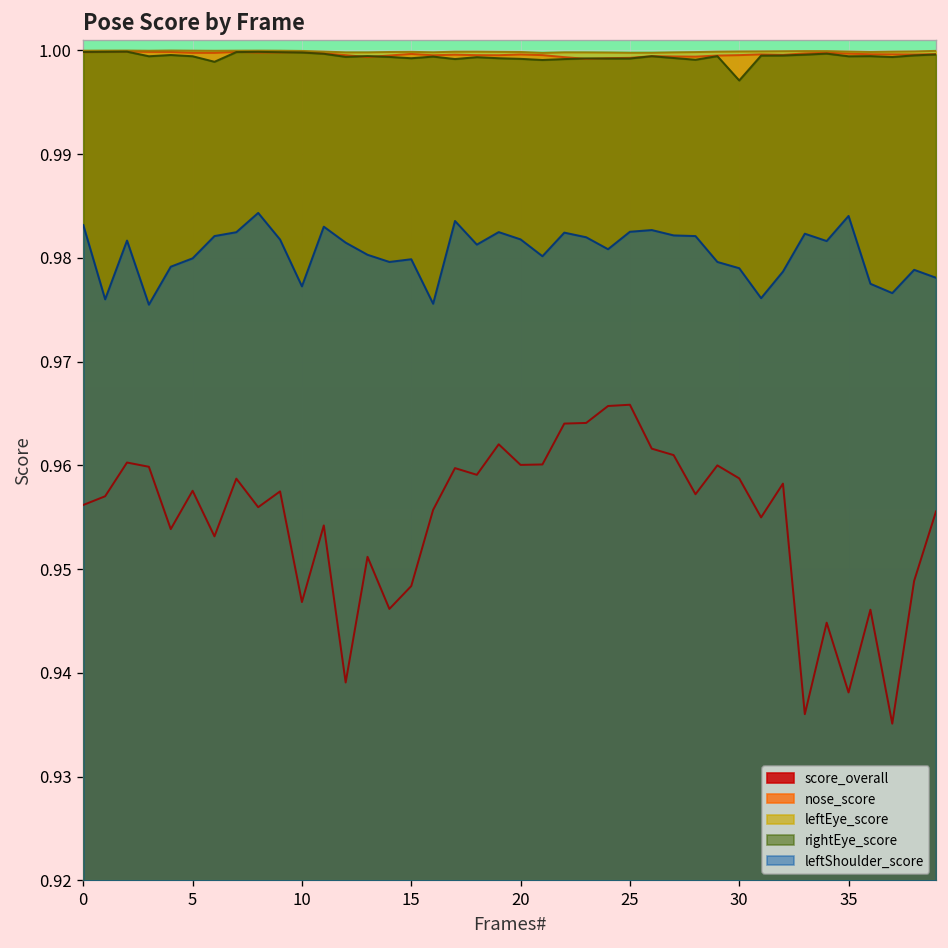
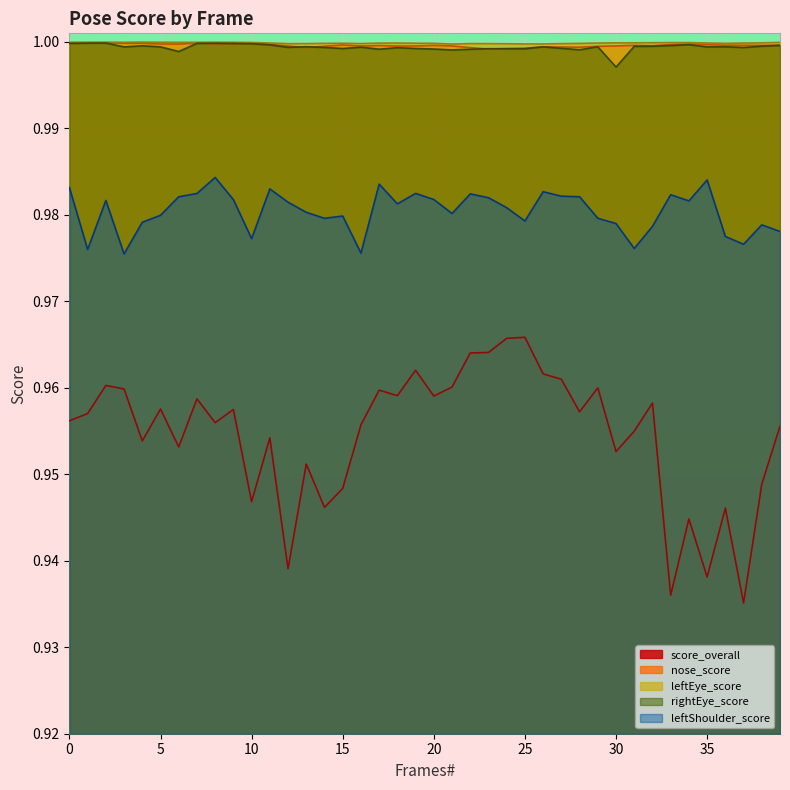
  {
    "score_overall": {
      "0": 0.956,
      "5": 0.958,
      "10": 0.947,
      "15": 0.948,
-     "20": 0.960,
+     "20": 0.959,
      "25": 0.966,
-     "30": 0.959,
+     "30": 0.953,
      "35": 0.938
    },
    "nose_score": {
      "30": 1.000
    },
    "leftEye_score": {
      "25": 1.000,
      "30": 1.000
    },
    "rightEye_score": {
      "5": 0.999,
      "15": 0.999,
      "20": 0.999,
      "30": 0.997
    },
    "leftShoulder_score": {
      "0": 0.983,
      "5": 0.980,
      "10": 0.977,
      "15": 0.980,
      "20": 0.982,
-     "25": 0.983,
+     "25": 0.979,
      "30": 0.979,
      "35": 0.984
    }
  }
